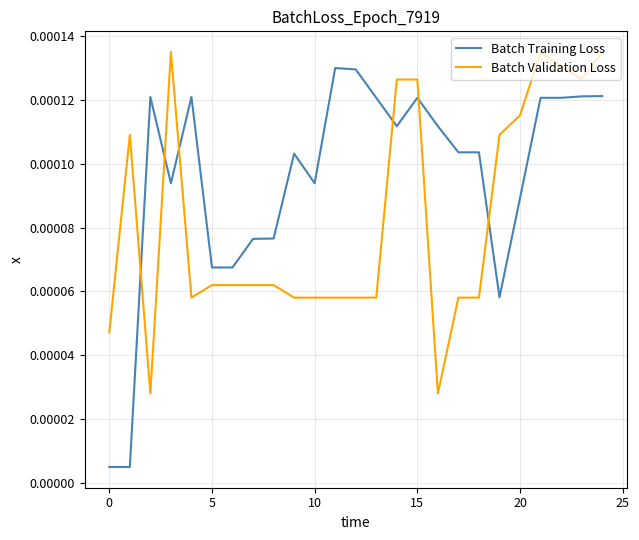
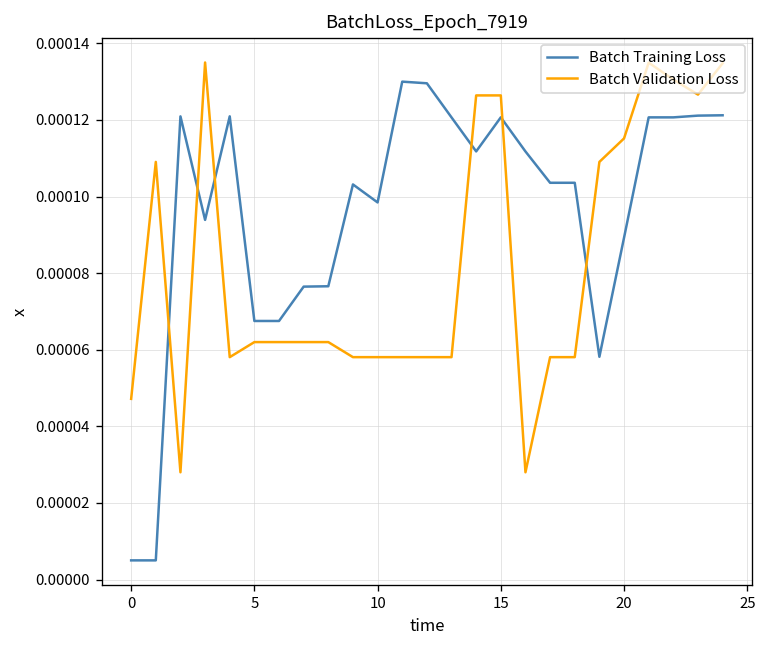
  {
    "Batch Training Loss": {
      "0": 0.000005,
      "5": 0.000068,
-     "10": 0.000094,
+     "10": 0.000098,
      "15": 0.000121,
      "20": 0.000089
    },
    "Batch Validation Loss": {
      "0": 0.000047,
      "5": 0.000062,
      "10": 0.000058,
      "15": 0.000126,
      "20": 0.000115
    }
  }
